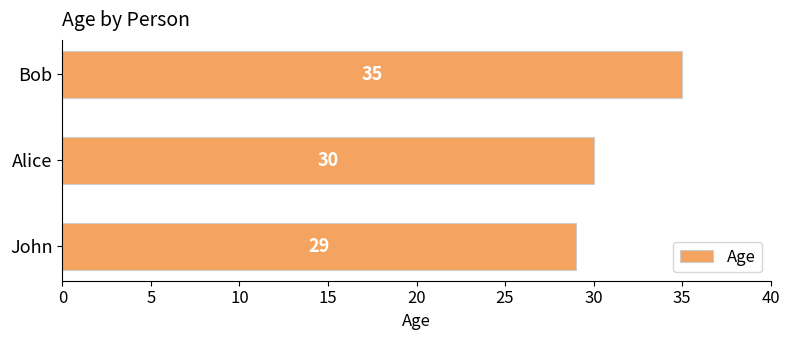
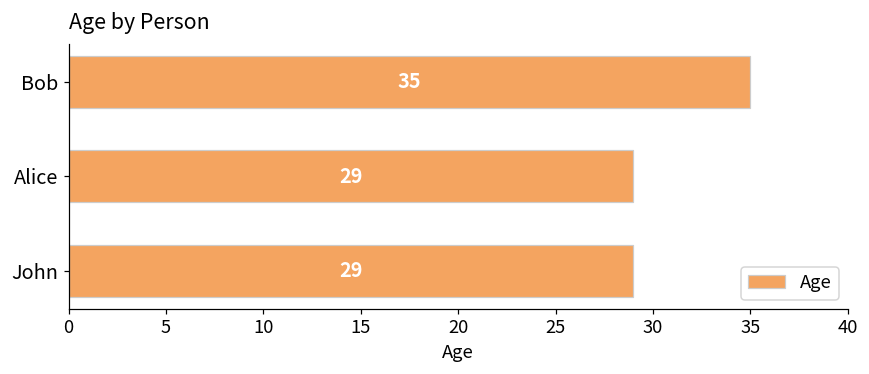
  {
    "Bob": 35,
-   "Alice": 30,
+   "Alice": 29,
    "John": 29
  }
